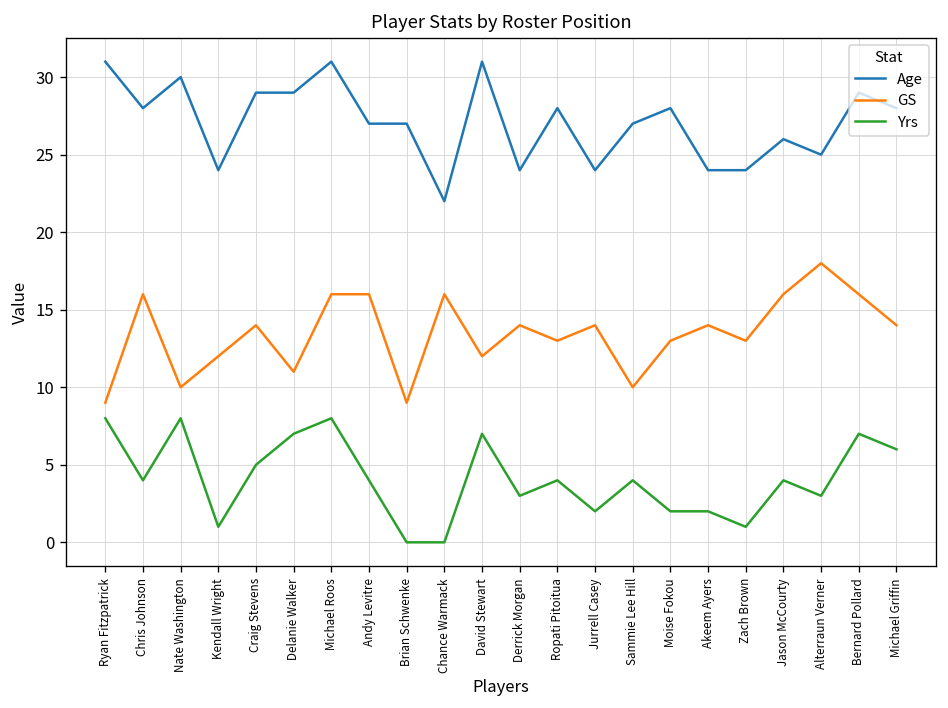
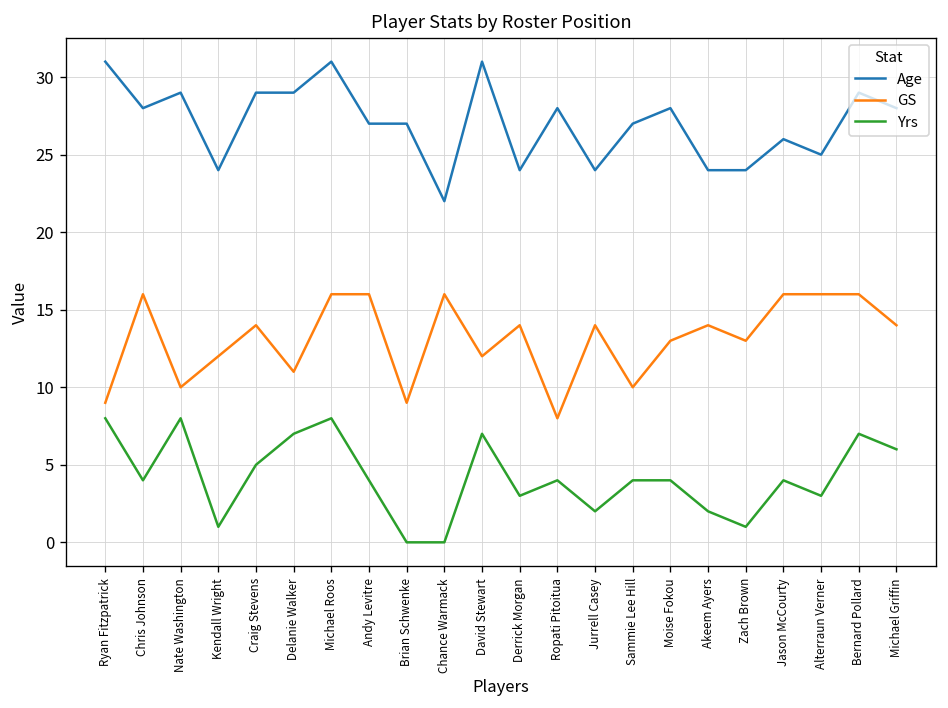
  {
    "Age": {
      "Ryan Fitzpatrick": 31,
      "Chris Johnson": 28,
-     "Nate Washington": 30,
+     "Nate Washington": 29,
      "Kendall Wright": 24,
      "Craig Stevens": 29,
      "Delanie Walker": 29,
      "Michael Roos": 31,
      "Andy Levitre": 27,
      "Brian Schwenke": 27,
      "Chance Warmack": 22,
      "David Stewart": 31,
      "Derrick Morgan": 24,
      "Ropati Pitoitua": 28,
      "Jurrell Casey": 24,
      "Sammie Lee Hill": 27,
      "Moise Fokou": 28,
      "Akeem Ayers": 24,
      "Zach Brown": 24,
      "Jason McCourty": 26,
      "Alterraun Verner": 25
    },
    "GS": {
      "Ryan Fitzpatrick": 9,
      "Chris Johnson": 16,
      "Nate Washington": 10,
      "Kendall Wright": 12,
      "Craig Stevens": 14,
      "Delanie Walker": 11,
      "Michael Roos": 16,
      "Andy Levitre": 16,
      "Brian Schwenke": 9,
      "Chance Warmack": 16,
      "David Stewart": 12,
      "Derrick Morgan": 14,
-     "Ropati Pitoitua": 13,
+     "Ropati Pitoitua": 8,
      "Jurrell Casey": 14,
      "Sammie Lee Hill": 10,
      "Moise Fokou": 13,
      "Akeem Ayers": 14,
      "Zach Brown": 13,
      "Jason McCourty": 16,
-     "Alterraun Verner": 18,
+     "Alterraun Verner": 16,
      "Bernard Pollard": 16,
      "Michael Griffin": 14
    },
    "Yrs": {
      "Ryan Fitzpatrick": 8,
      "Chris Johnson": 4,
      "Nate Washington": 8,
      "Kendall Wright": 1,
      "Craig Stevens": 5,
      "Delanie Walker": 7,
      "Michael Roos": 8,
      "Andy Levitre": 4,
      "Brian Schwenke": 0,
      "Chance Warmack": 0,
      "David Stewart": 7,
      "Derrick Morgan": 3,
      "Ropati Pitoitua": 4,
      "Jurrell Casey": 2,
      "Sammie Lee Hill": 4,
-     "Moise Fokou": 2,
+     "Moise Fokou": 4,
      "Akeem Ayers": 2,
      "Zach Brown": 1,
      "Jason McCourty": 4,
      "Alterraun Verner": 3,
      "Bernard Pollard": 7,
      "Michael Griffin": 6
    }
  }
